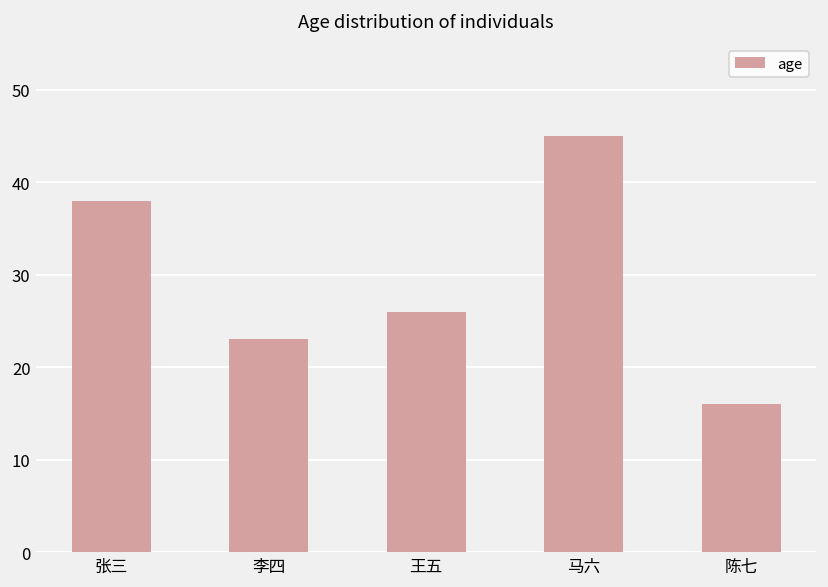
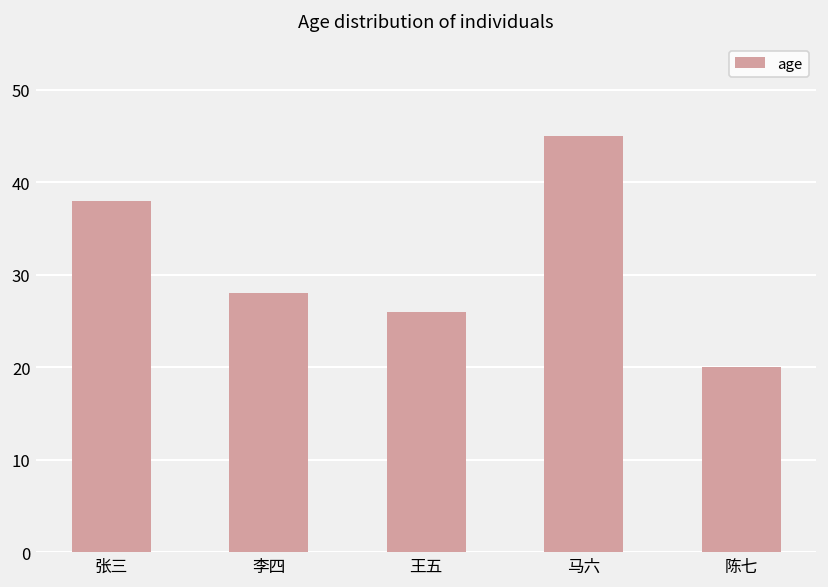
  {
    "张三": 38,
-   "李四": 23,
+   "李四": 28,
    "王五": 26,
    "马六": 45,
-   "陈七": 16
+   "陈七": 20
  }
